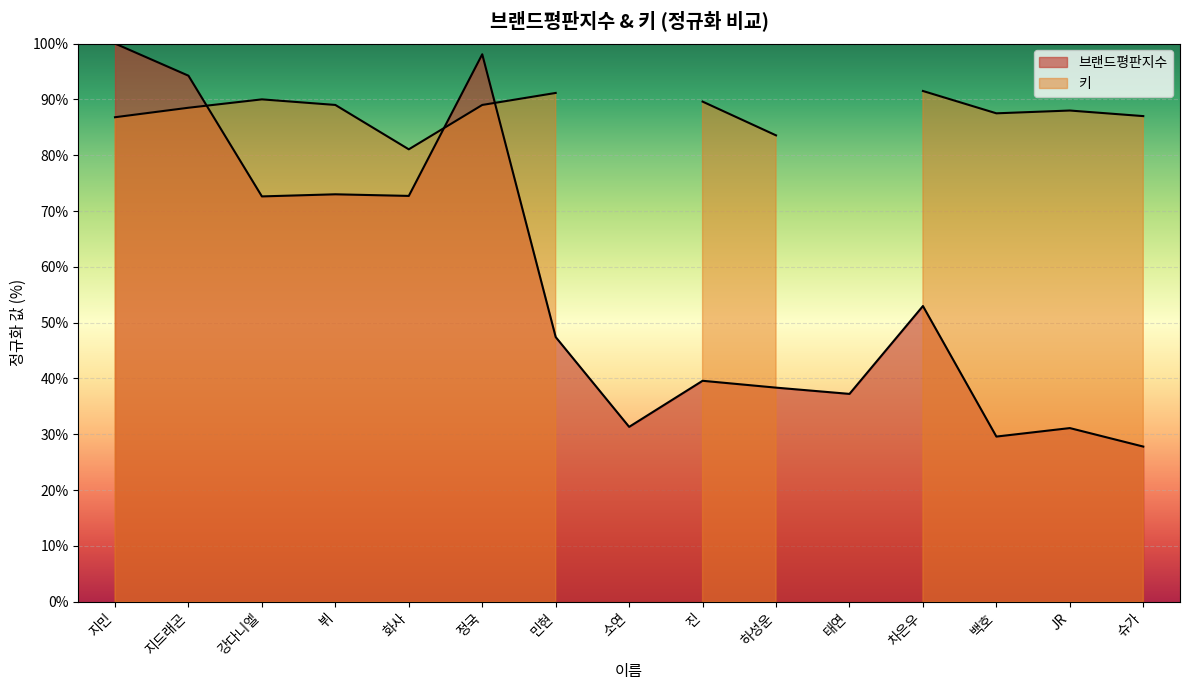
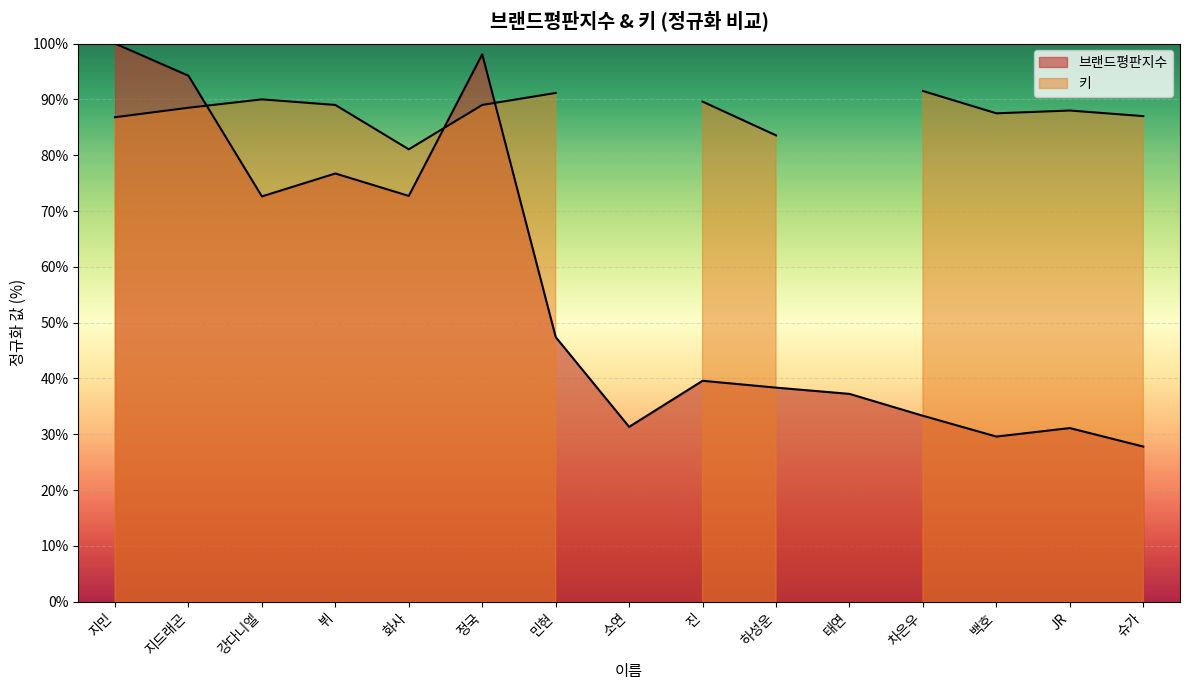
  {
    "브랜드평판지수": {
      "지민": "100%",
      "지드래곤": "94%",
      "강다니엘": "73%",
-     "뷔": "73%",
+     "뷔": "77%",
      "화사": "73%",
      "정국": "98%",
      "민현": "47%",
      "소연": "31%",
      "진": "40%",
      "하성운": "38%",
      "태연": "37%",
-     "차은우": "53%",
+     "차은우": "33%",
      "백호": "30%",
      "JR": "31%",
      "슈가": "28%"
    }
  }
